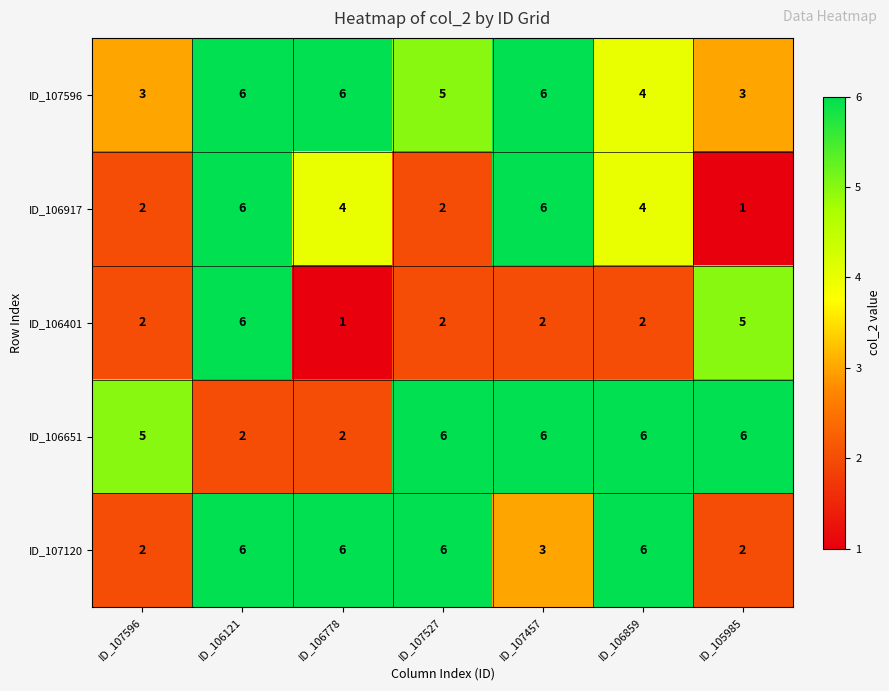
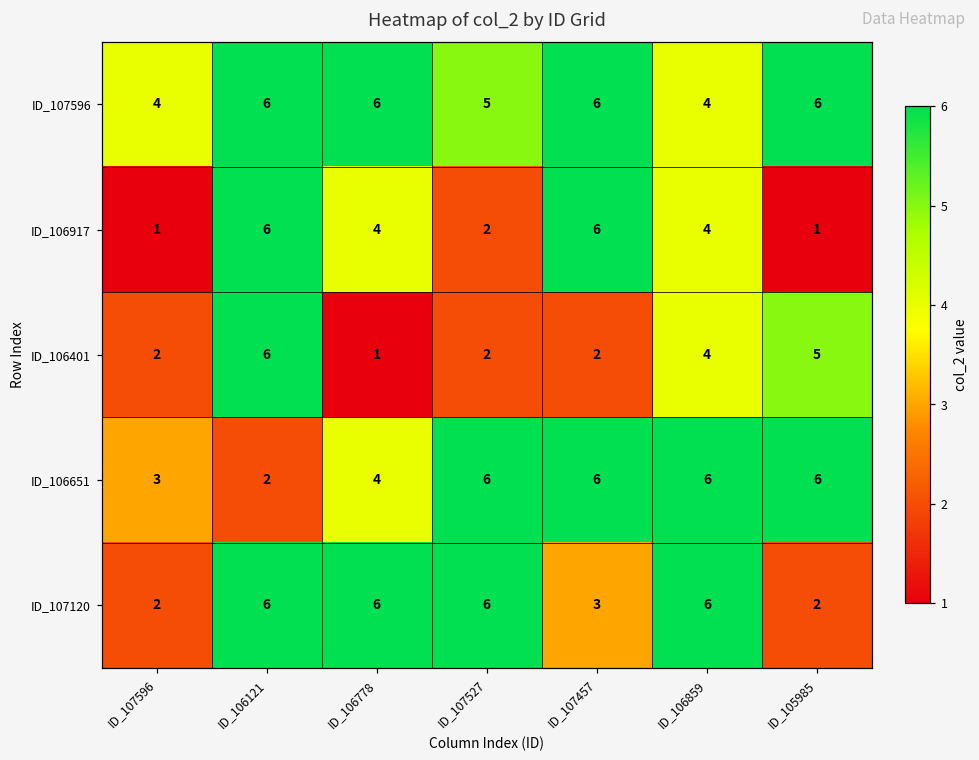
  {
    "ID_107596": {
-     "ID_107596": 3,
+     "ID_107596": 4,
      "ID_106121": 6,
      "ID_106778": 6,
      "ID_107527": 5,
      "ID_107457": 6,
      "ID_106859": 4,
-     "ID_105985": 3
+     "ID_105985": 6
    },
    "ID_106917": {
-     "ID_107596": 2,
+     "ID_107596": 1,
      "ID_106121": 6,
      "ID_106778": 4,
      "ID_107527": 2,
      "ID_107457": 6,
      "ID_106859": 4,
      "ID_105985": 1
    },
    "ID_106401": {
      "ID_107596": 2,
      "ID_106121": 6,
      "ID_106778": 1,
      "ID_107527": 2,
      "ID_107457": 2,
-     "ID_106859": 2,
+     "ID_106859": 4,
      "ID_105985": 5
    },
    "ID_106651": {
-     "ID_107596": 5,
+     "ID_107596": 3,
      "ID_106121": 2,
-     "ID_106778": 2,
+     "ID_106778": 4,
      "ID_107527": 6,
      "ID_107457": 6,
      "ID_106859": 6,
      "ID_105985": 6
    },
    "ID_107120": {
      "ID_107596": 2,
      "ID_106121": 6,
      "ID_106778": 6,
      "ID_107527": 6,
      "ID_107457": 3,
      "ID_106859": 6,
      "ID_105985": 2
    }
  }
